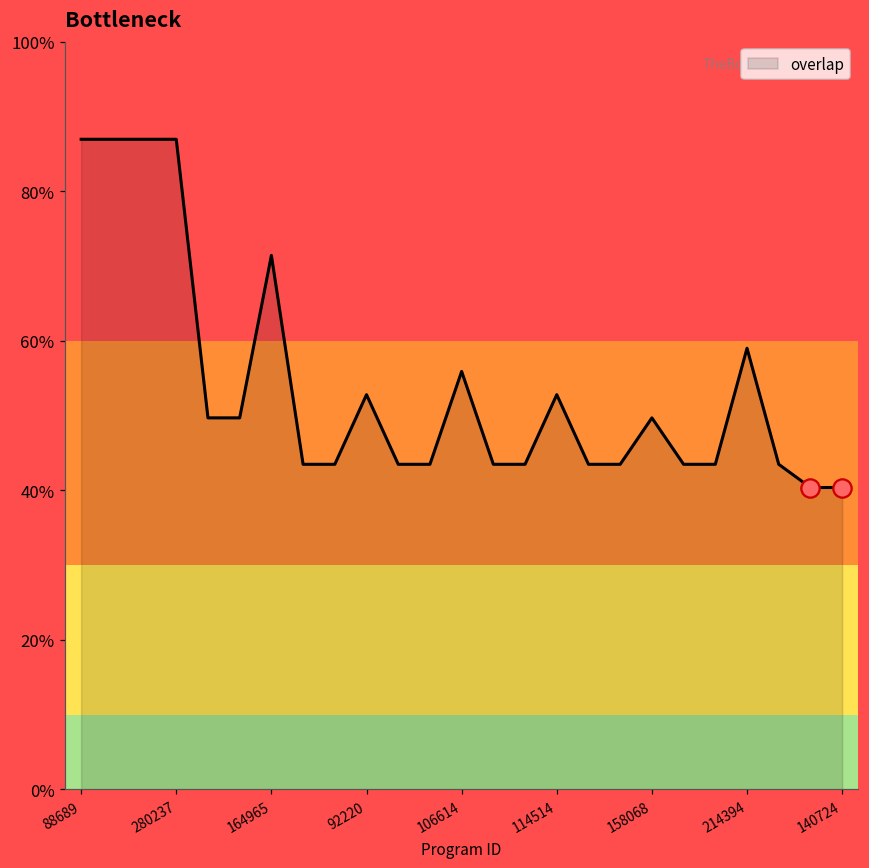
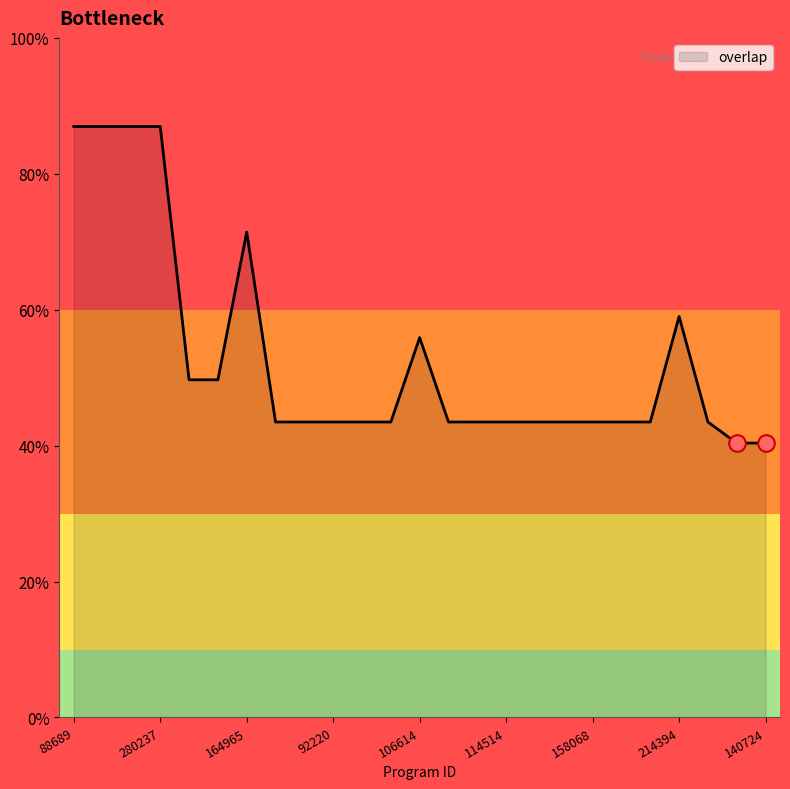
  {
    "overlap": {
      "88689": "87%",
      "280237": "87%",
      "164965": "71%",
-     "92220": "53%",
+     "92220": "43%",
      "106614": "56%",
-     "114514": "53%",
-     "158068": "50%",
+     "114514": "43%",
+     "158068": "43%",
      "214394": "59%"
    }
  }
